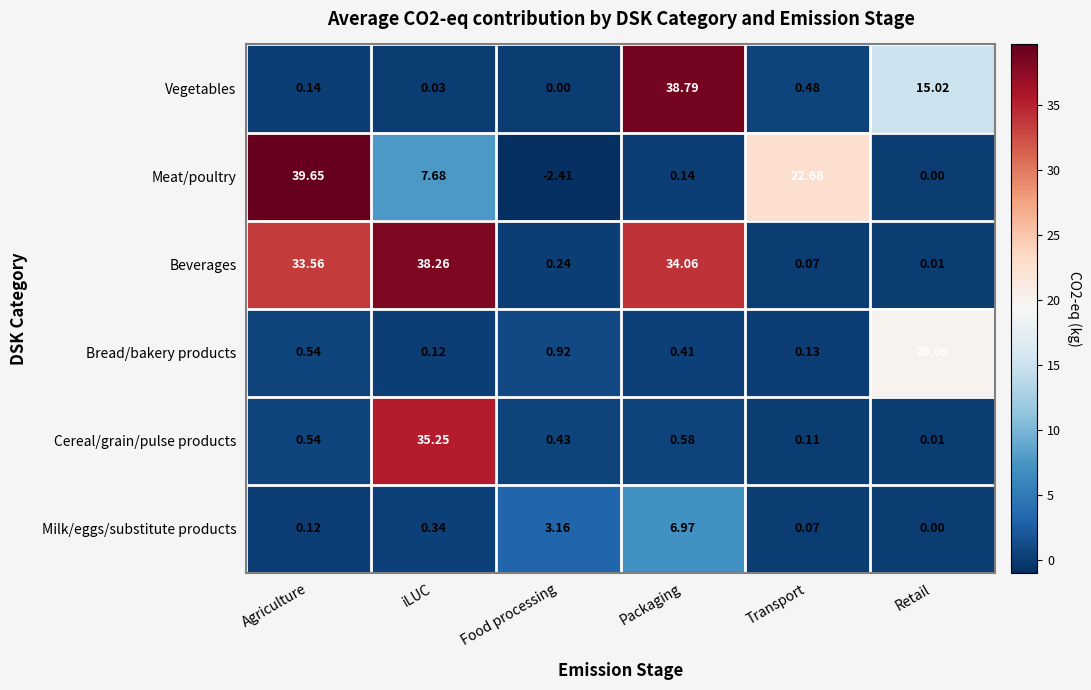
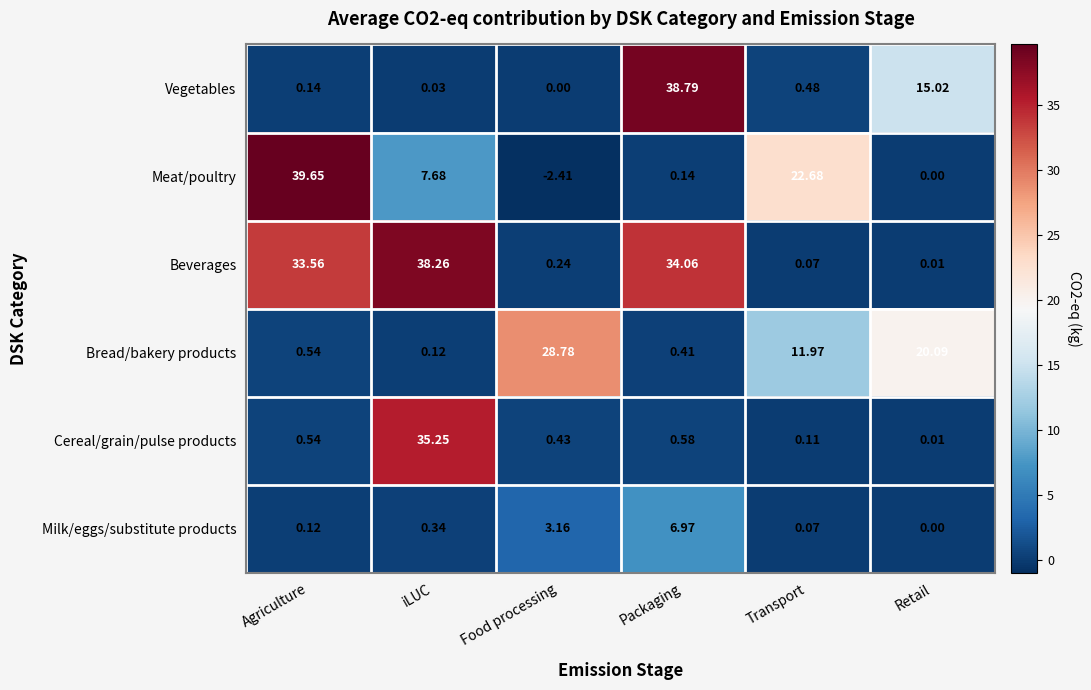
  {
    "Vegetables": {
      "Agriculture": 0.14,
      "iLUC": 0.03,
      "Food processing": 0.00,
      "Packaging": 38.79,
      "Transport": 0.48,
      "Retail": 15.02
    },
    "Meat/poultry": {
      "Agriculture": 39.65,
      "iLUC": 7.68,
      "Food processing": -2.41,
      "Packaging": 0.14,
      "Transport": 22.68,
      "Retail": 0.00
    },
    "Beverages": {
      "Agriculture": 33.56,
      "iLUC": 38.26,
      "Food processing": 0.24,
      "Packaging": 34.06,
      "Transport": 0.07,
      "Retail": 0.01
    },
    "Bread/bakery products": {
      "Agriculture": 0.54,
      "iLUC": 0.12,
-     "Food processing": 0.92,
+     "Food processing": 28.78,
      "Packaging": 0.41,
-     "Transport": 0.13
+     "Transport": 11.97
    },
    "Cereal/grain/pulse products": {
      "Agriculture": 0.54,
      "iLUC": 35.25,
      "Food processing": 0.43,
      "Packaging": 0.58,
      "Transport": 0.11,
      "Retail": 0.01
    },
    "Milk/eggs/substitute products": {
      "Agriculture": 0.12,
      "iLUC": 0.34,
      "Food processing": 3.16,
      "Packaging": 6.97,
      "Transport": 0.07,
      "Retail": 0.00
    }
  }
